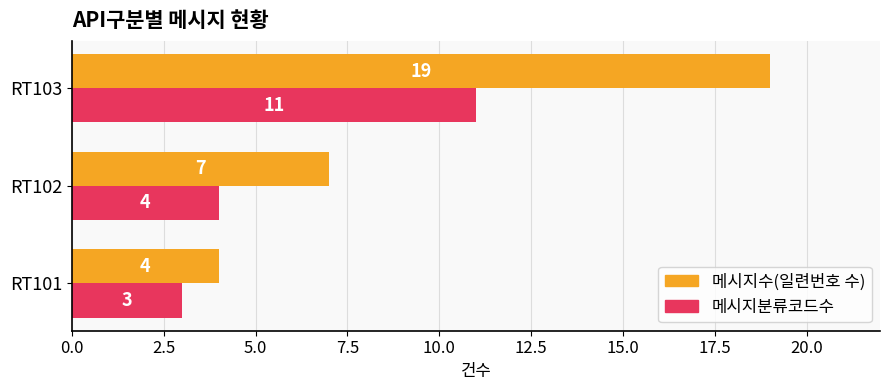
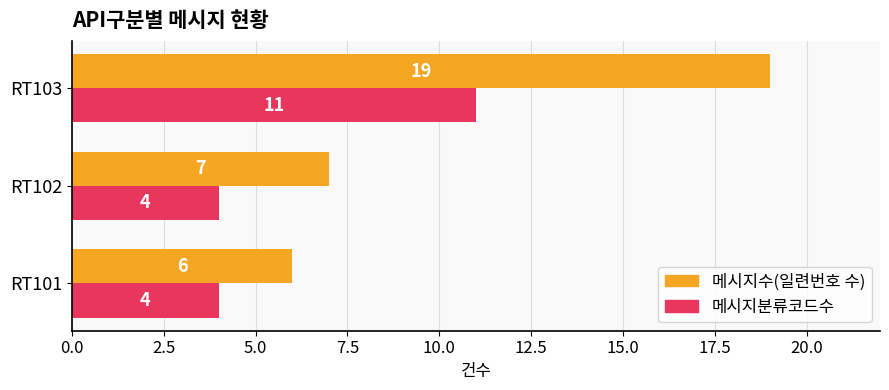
  {
    "메시지수(일련번호 수)": {
      "RT103": 19,
      "RT102": 7,
-     "RT101": 4
+     "RT101": 6
    },
    "메시지분류코드수": {
      "RT103": 11,
      "RT102": 4,
-     "RT101": 3
+     "RT101": 4
    }
  }
